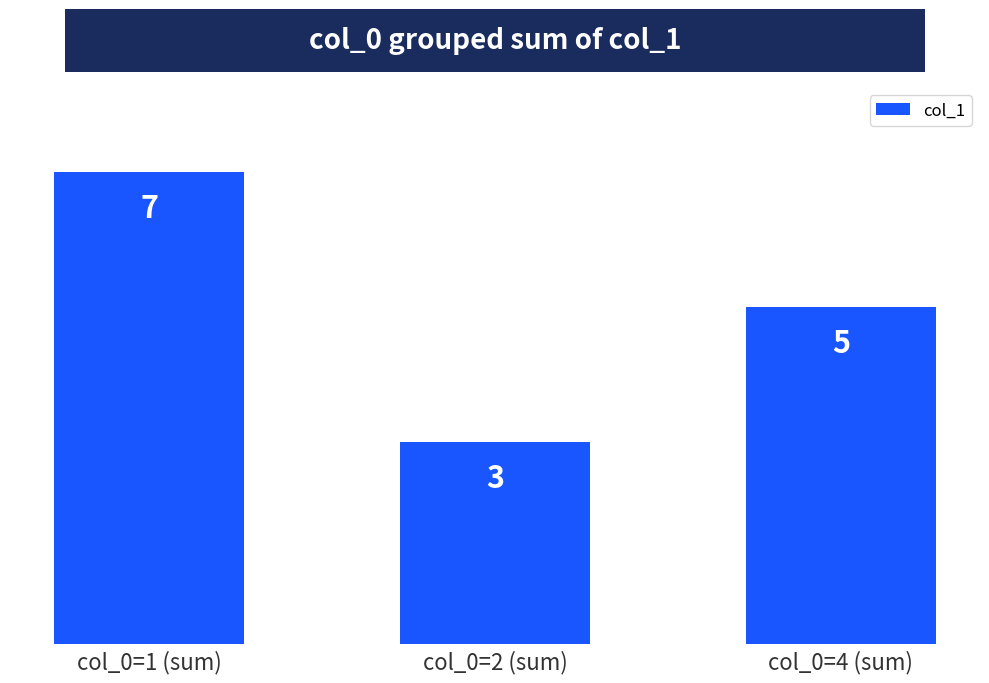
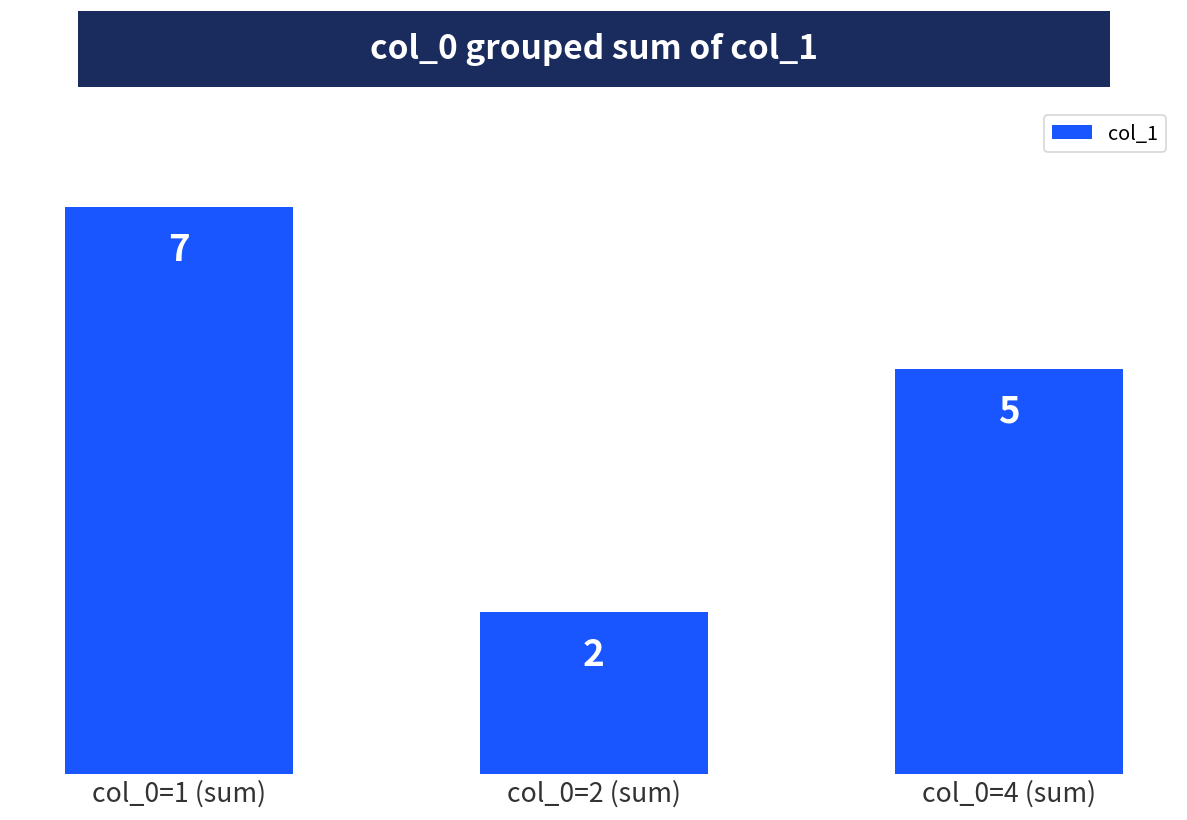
  {
    "col_0=1 (sum)": 7,
-   "col_0=2 (sum)": 3,
+   "col_0=2 (sum)": 2,
    "col_0=4 (sum)": 5
  }
